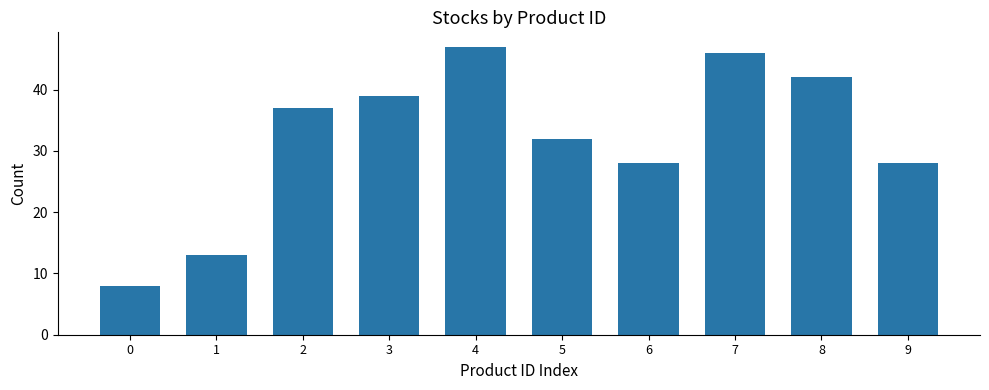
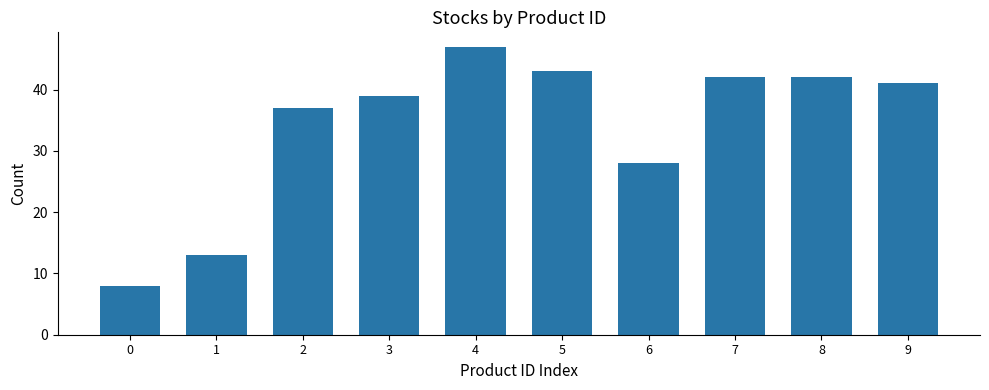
  {
    "0": 8,
    "1": 13,
    "2": 37,
    "3": 39,
    "4": 47,
-   "5": 32,
+   "5": 43,
    "6": 28,
-   "7": 46,
+   "7": 42,
    "8": 42,
-   "9": 28
+   "9": 41
  }
